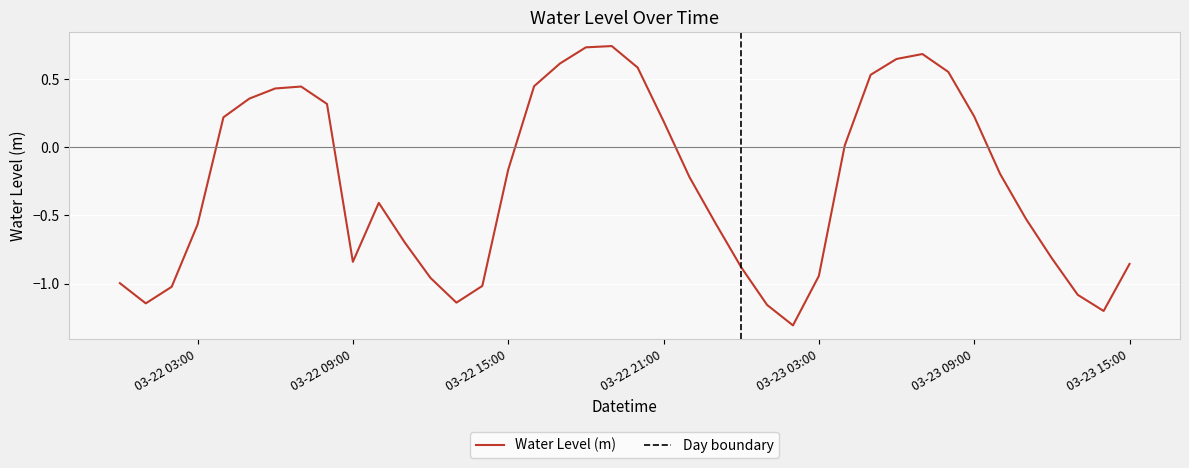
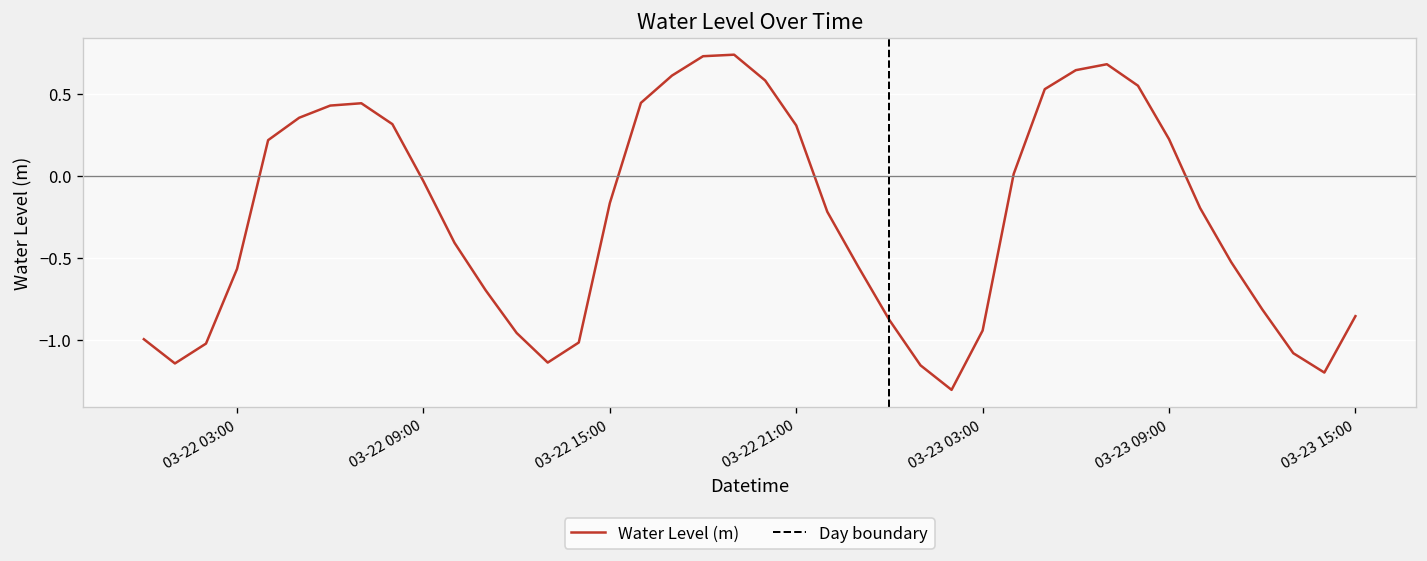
  {
    "03-22 03:00": -0.57,
-   "03-22 09:00": -0.84,
+   "03-22 09:00": -0.03,
    "03-22 15:00": -0.17,
-   "03-22 21:00": 0.19,
+   "03-22 21:00": 0.31,
    "03-23 03:00": -0.94,
    "03-23 09:00": 0.22,
    "03-23 15:00": -0.86
  }
